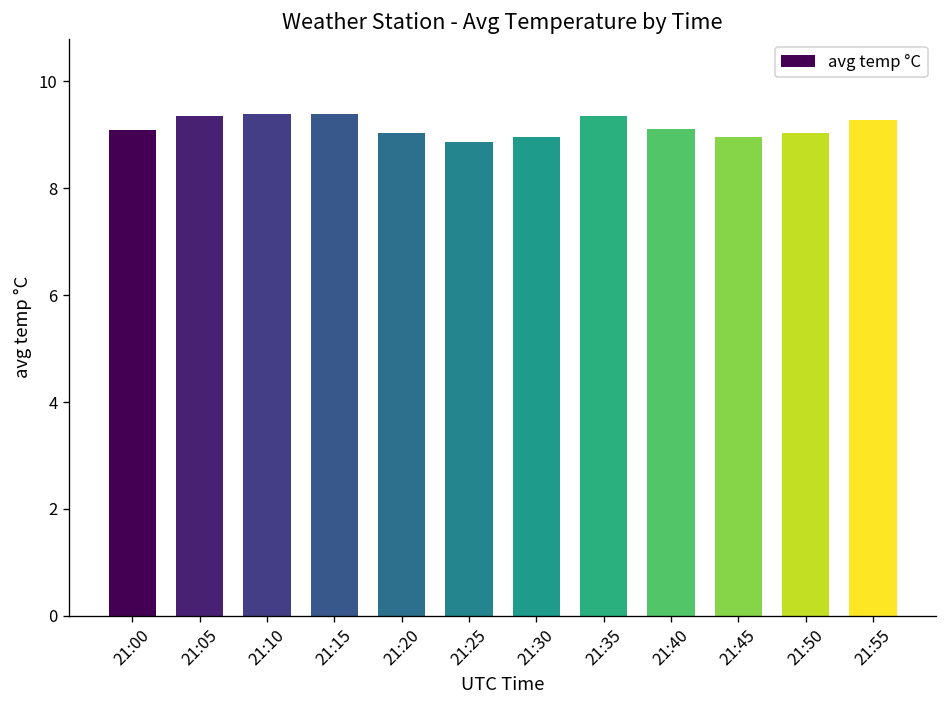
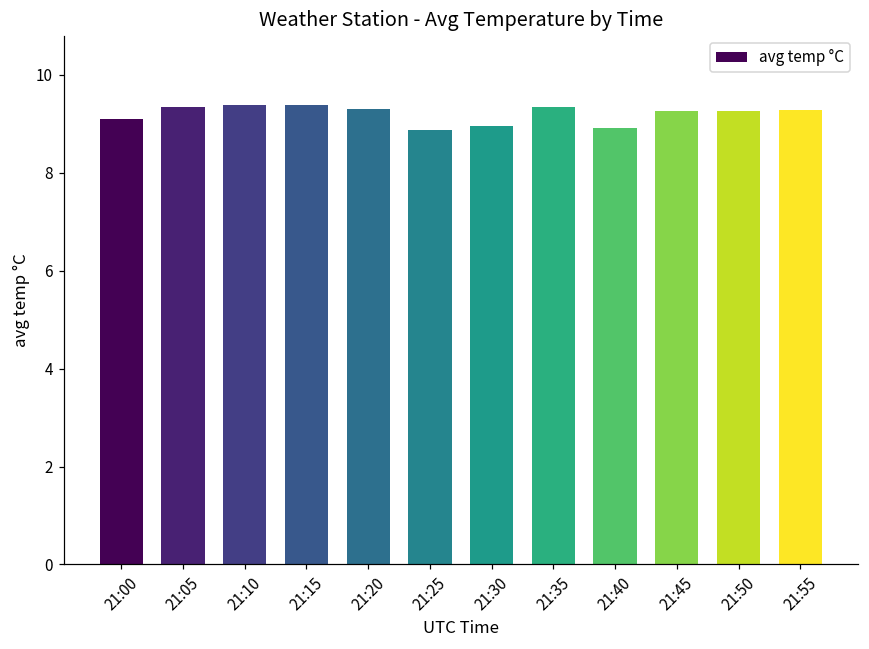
  {
    "21:00": 9.1,
    "21:05": 9.3,
    "21:10": 9.4,
    "21:15": 9.4,
-   "21:20": 9.0,
+   "21:20": 9.3,
    "21:25": 8.9,
    "21:30": 9.0,
    "21:35": 9.3,
-   "21:40": 9.1,
-   "21:45": 9.0,
-   "21:50": 9.0,
+   "21:40": 8.9,
+   "21:45": 9.3,
+   "21:50": 9.3,
    "21:55": 9.3
  }
